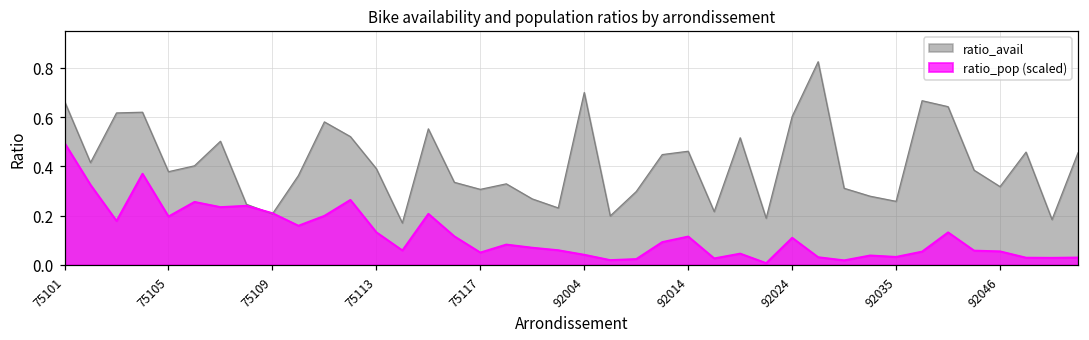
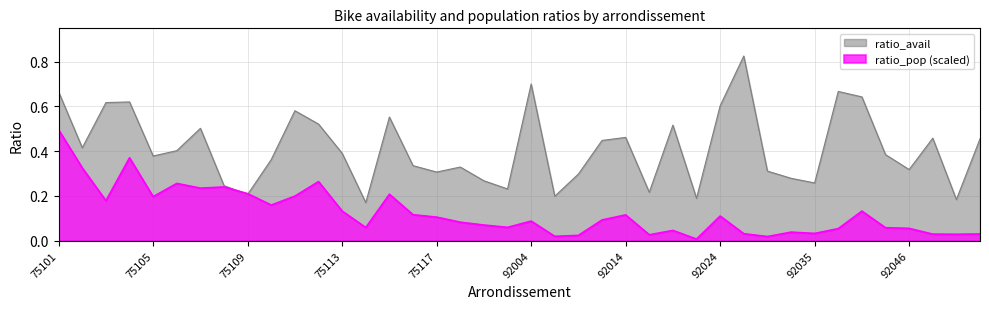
  {
    "ratio_avail": {
      "75101": 0.66,
      "75105": 0.38,
      "75113": 0.39,
      "75117": 0.31,
      "92004": 0.70,
      "92014": 0.46,
      "92024": 0.60,
      "92035": 0.26,
      "92046": 0.32
    },
    "ratio_pop (scaled)": {
      "75101": 0.49,
      "75105": 0.20,
      "75113": 0.13,
-     "75117": 0.05,
-     "92004": 0.04,
+     "75117": 0.11,
+     "92004": 0.09,
      "92014": 0.12,
      "92024": 0.11,
      "92035": 0.03,
      "92046": 0.05
    }
  }
